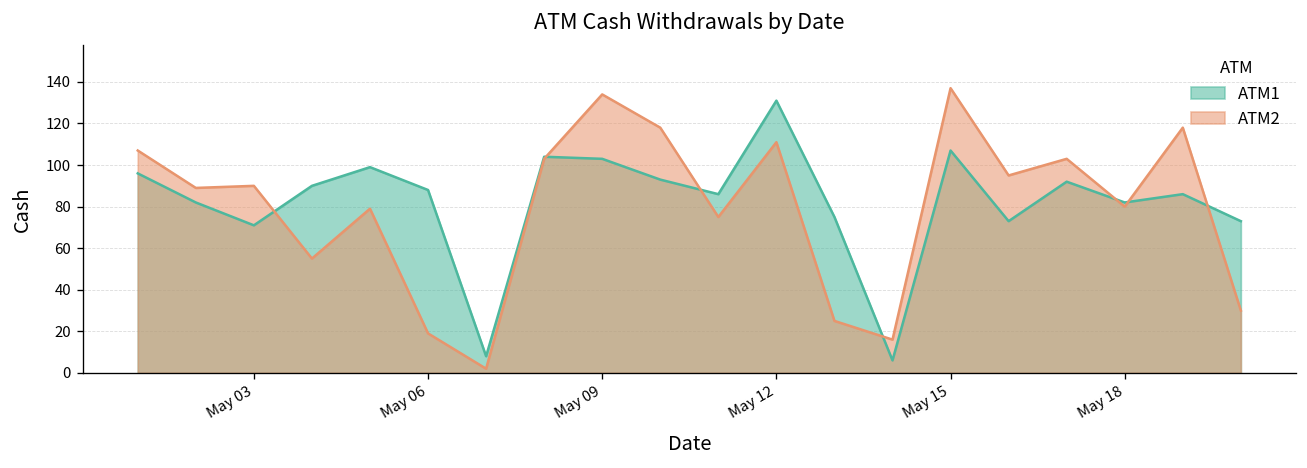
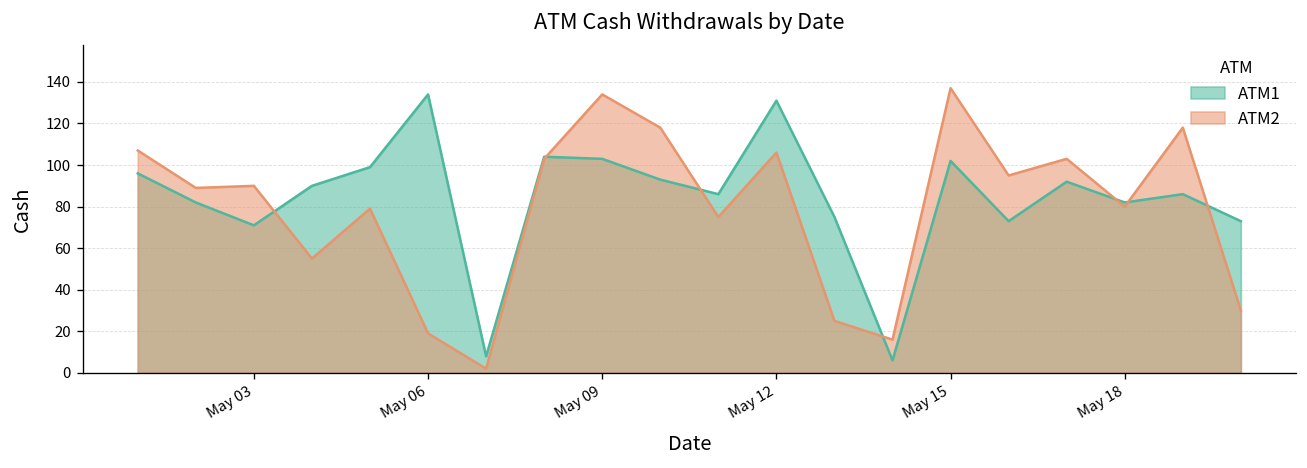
  {
    "ATM1": {
      "May 03": 71,
-     "May 06": 88,
+     "May 06": 134,
      "May 09": 103,
      "May 12": 131,
-     "May 15": 107,
+     "May 15": 102,
      "May 18": 82
    },
    "ATM2": {
      "May 03": 90,
      "May 06": 19,
      "May 09": 134,
-     "May 12": 111,
+     "May 12": 106,
      "May 15": 137,
      "May 18": 80
    }
  }
